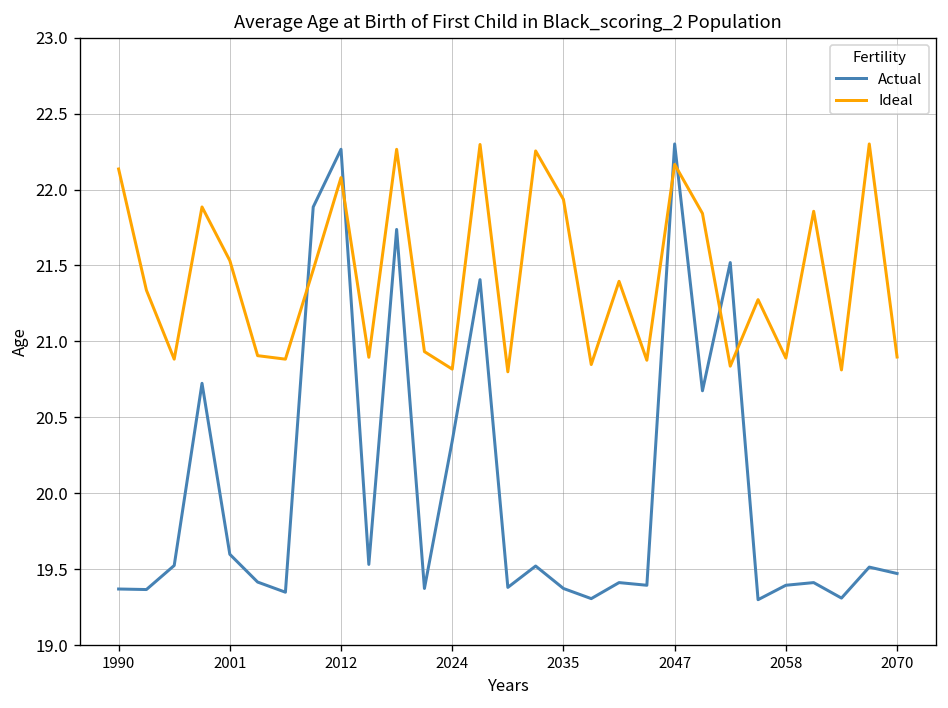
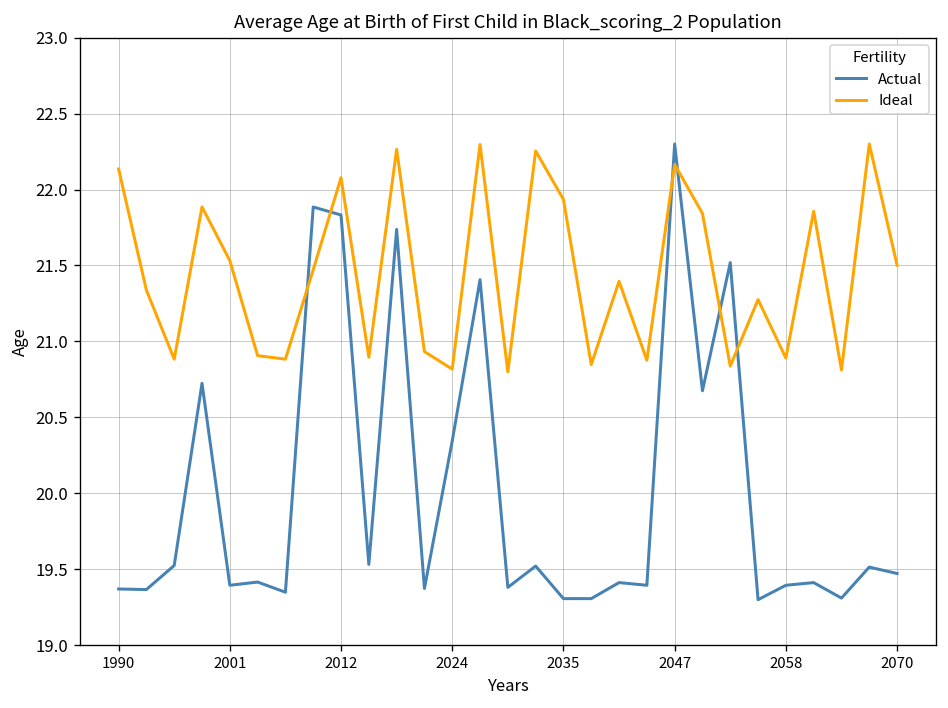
  {
    "Actual": {
      "1990": 19.37,
-     "2001": 19.60,
-     "2012": 22.26,
+     "2001": 19.39,
+     "2012": 21.83,
      "2024": 20.34,
-     "2035": 19.37,
+     "2035": 19.31,
      "2047": 22.30,
      "2058": 19.39,
      "2070": 19.47
    },
    "Ideal": {
      "1990": 22.14,
      "2001": 21.53,
      "2012": 22.08,
      "2024": 20.82,
      "2035": 21.93,
      "2047": 22.17,
      "2058": 20.89,
-     "2070": 20.90
+     "2070": 21.50
    }
  }
